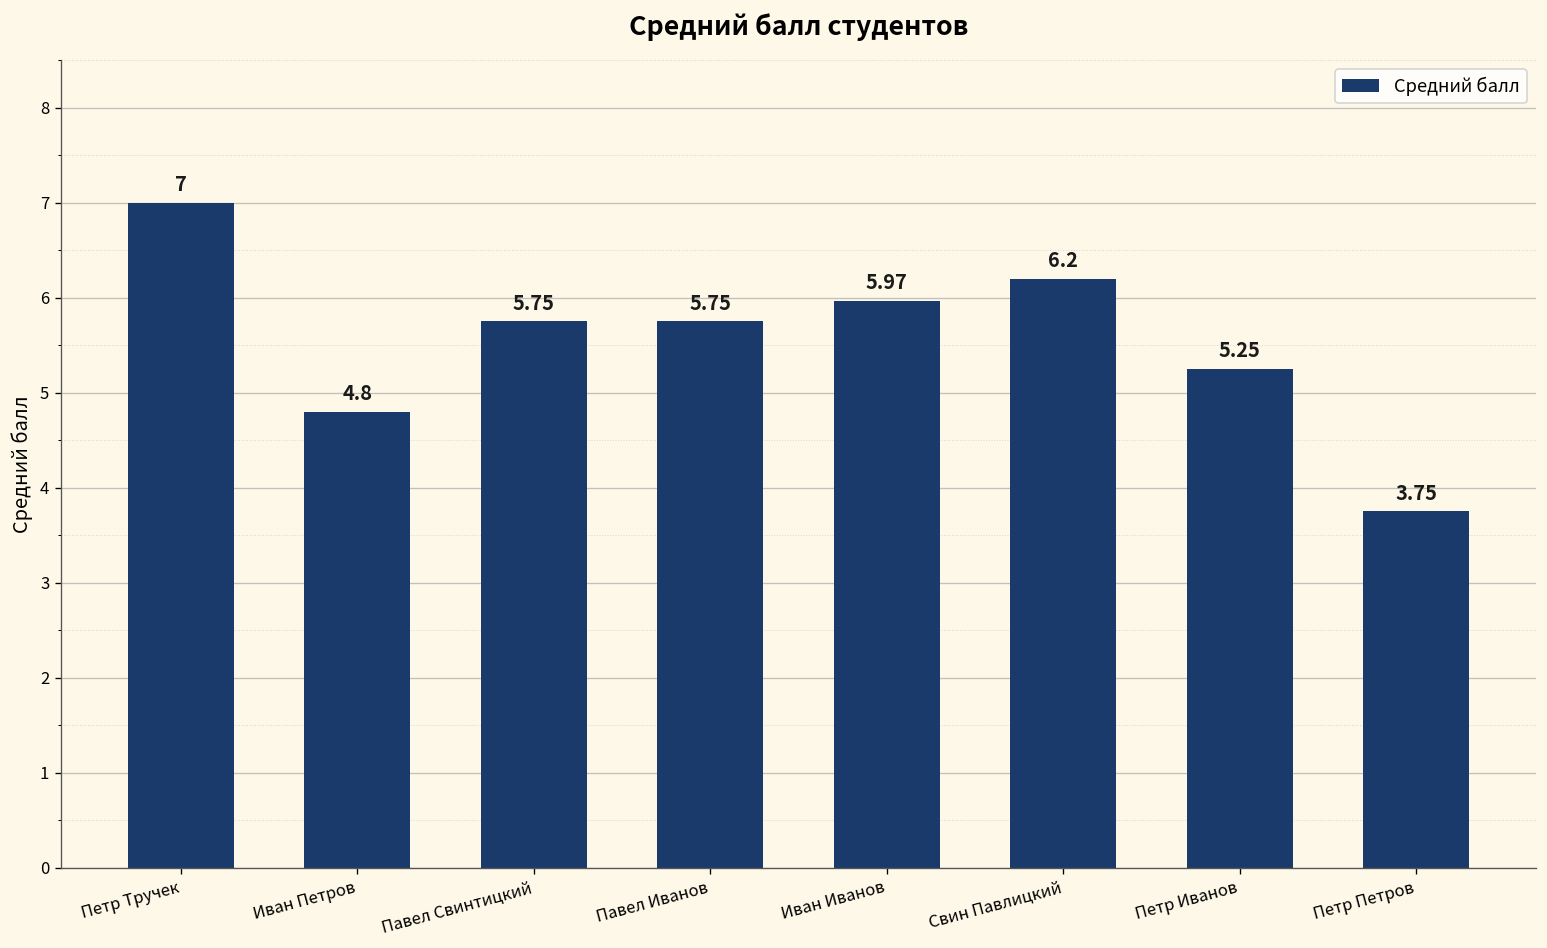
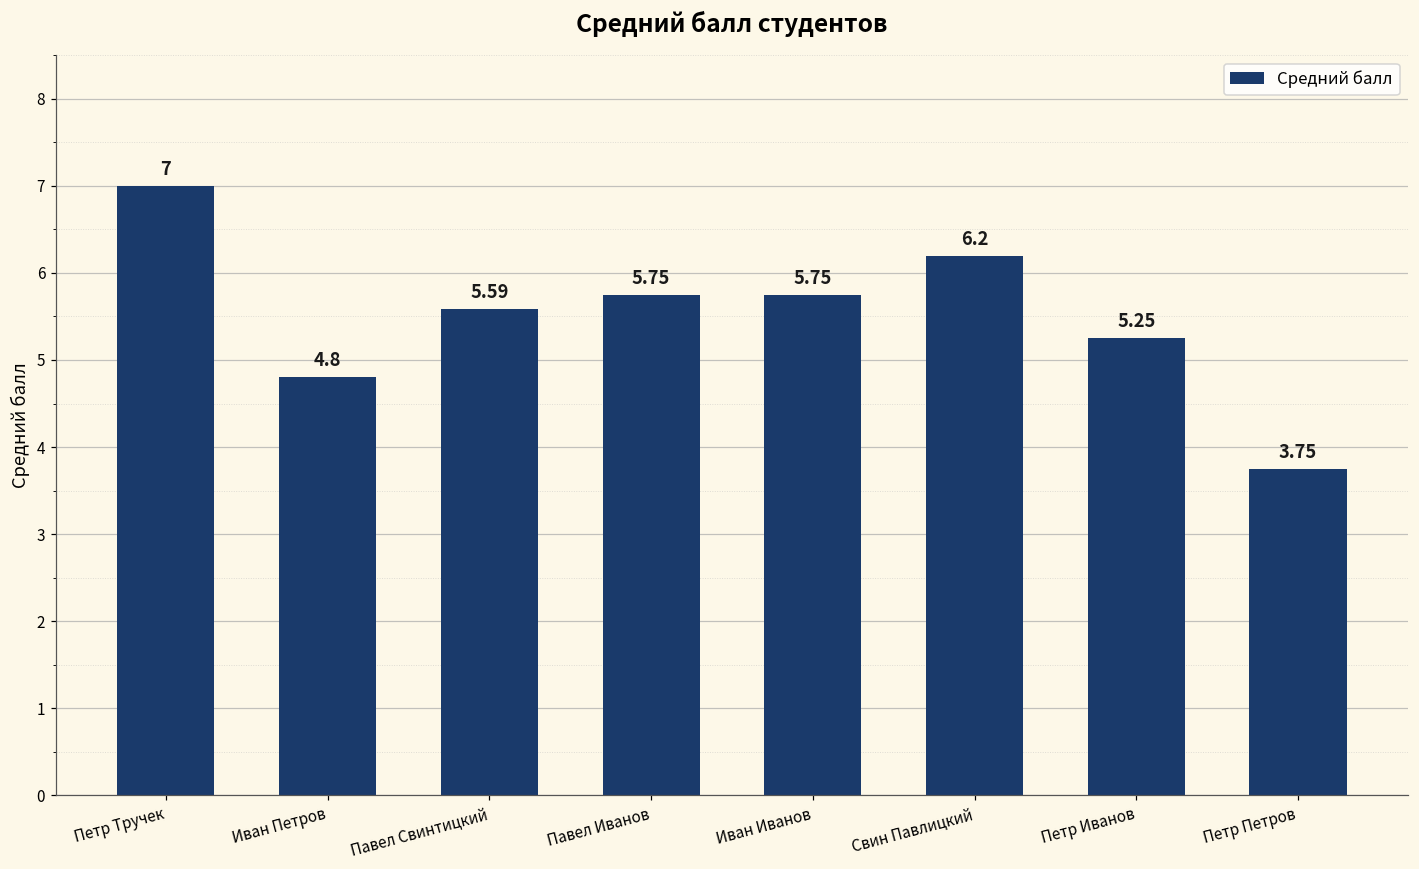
  {
    "Петр Тручек": 7,
    "Иван Петров": 4.8,
-   "Павел Свинтицкий": 5.75,
+   "Павел Свинтицкий": 5.59,
    "Павел Иванов": 5.75,
-   "Иван Иванов": 5.97,
+   "Иван Иванов": 5.75,
    "Свин Павлицкий": 6.2,
    "Петр Иванов": 5.25,
    "Петр Петров": 3.75
  }
